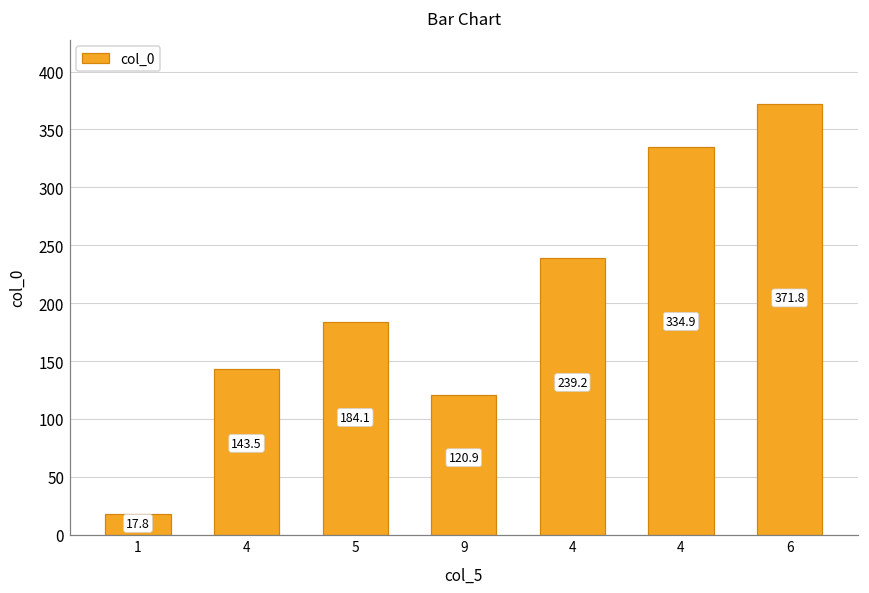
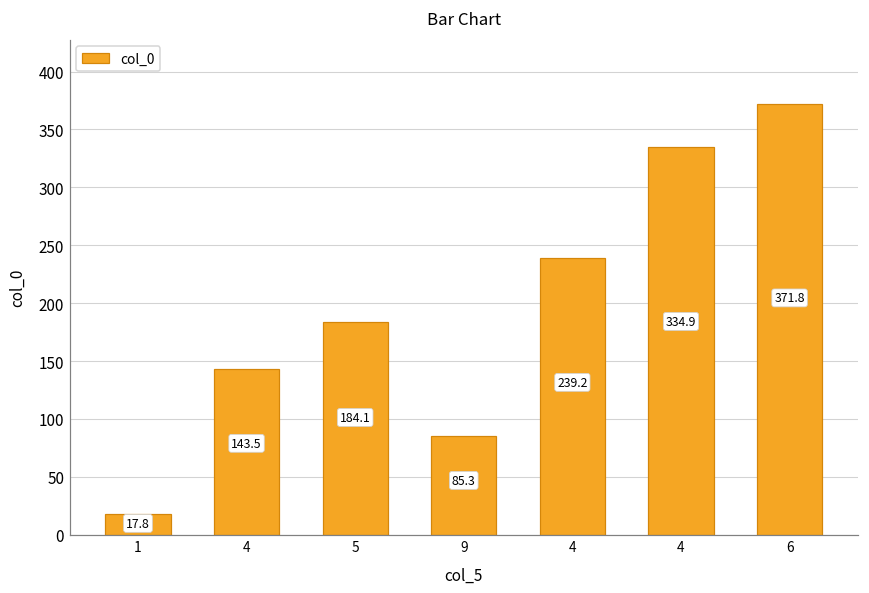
  {
-   "9": 120.9
+   "9": 85.3
  }
